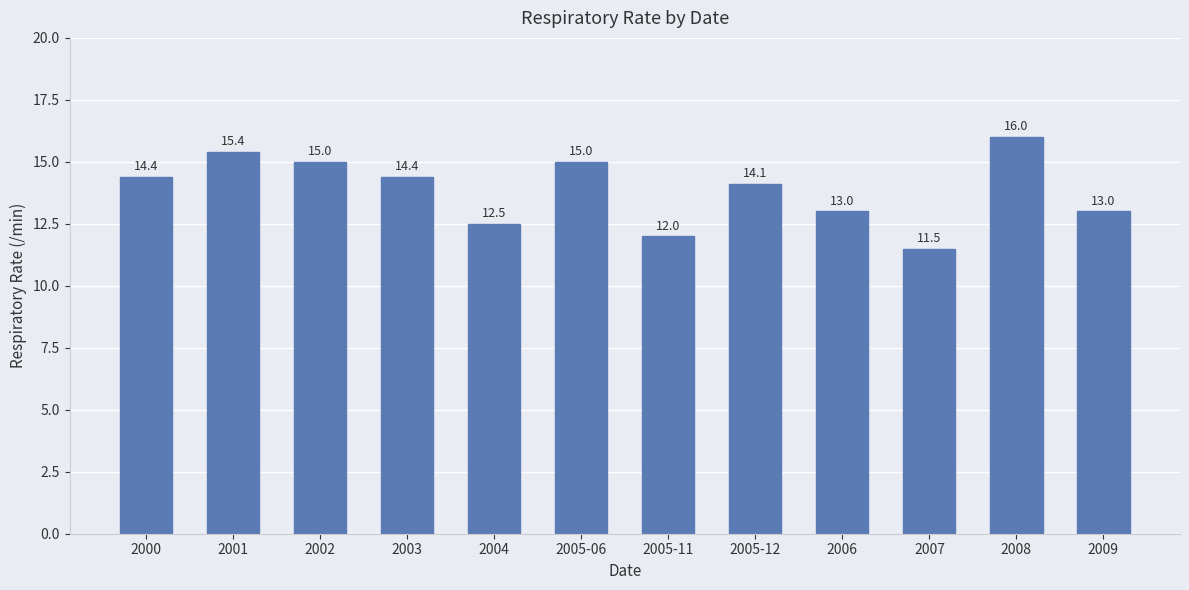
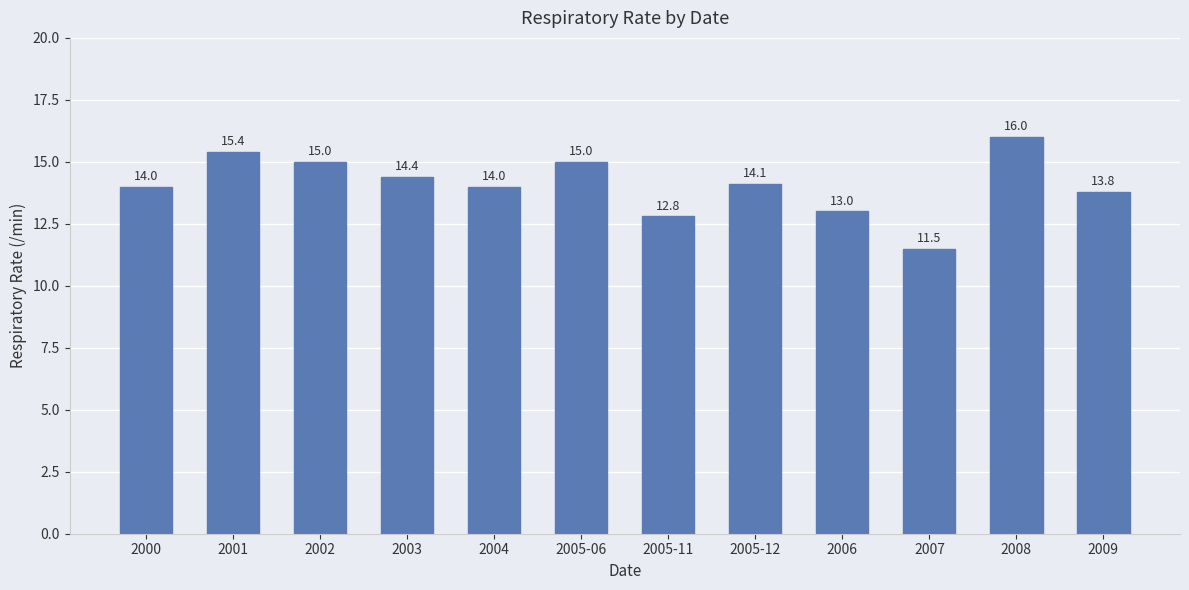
  {
-   "2000": 14.4,
+   "2000": 14.0,
    "2001": 15.4,
    "2002": 15.0,
    "2003": 14.4,
-   "2004": 12.5,
+   "2004": 14.0,
    "2005-06": 15.0,
-   "2005-11": 12.0,
+   "2005-11": 12.8,
    "2005-12": 14.1,
    "2006": 13.0,
    "2007": 11.5,
    "2008": 16.0,
-   "2009": 13.0
+   "2009": 13.8
  }
